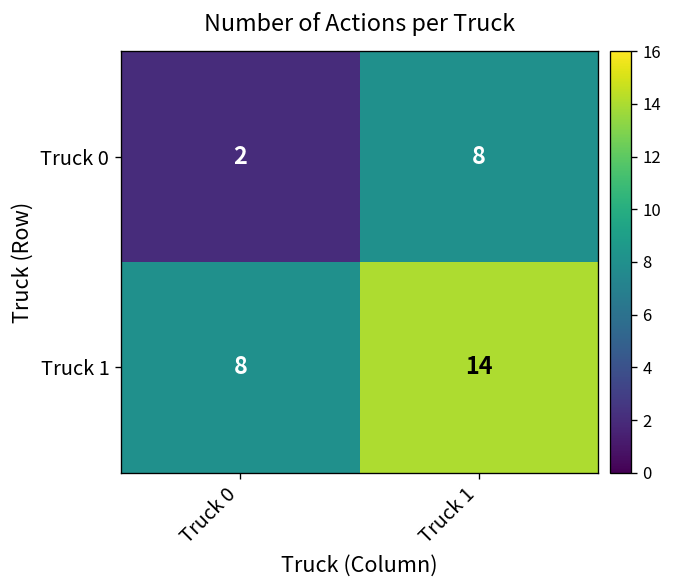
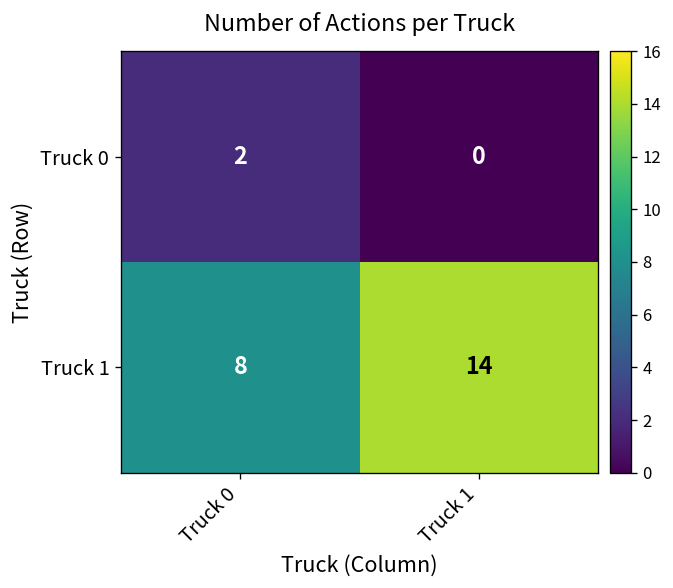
  {
    "Truck 0": {
      "Truck 0": 2,
-     "Truck 1": 8
+     "Truck 1": 0
    },
    "Truck 1": {
      "Truck 0": 8,
      "Truck 1": 14
    }
  }
